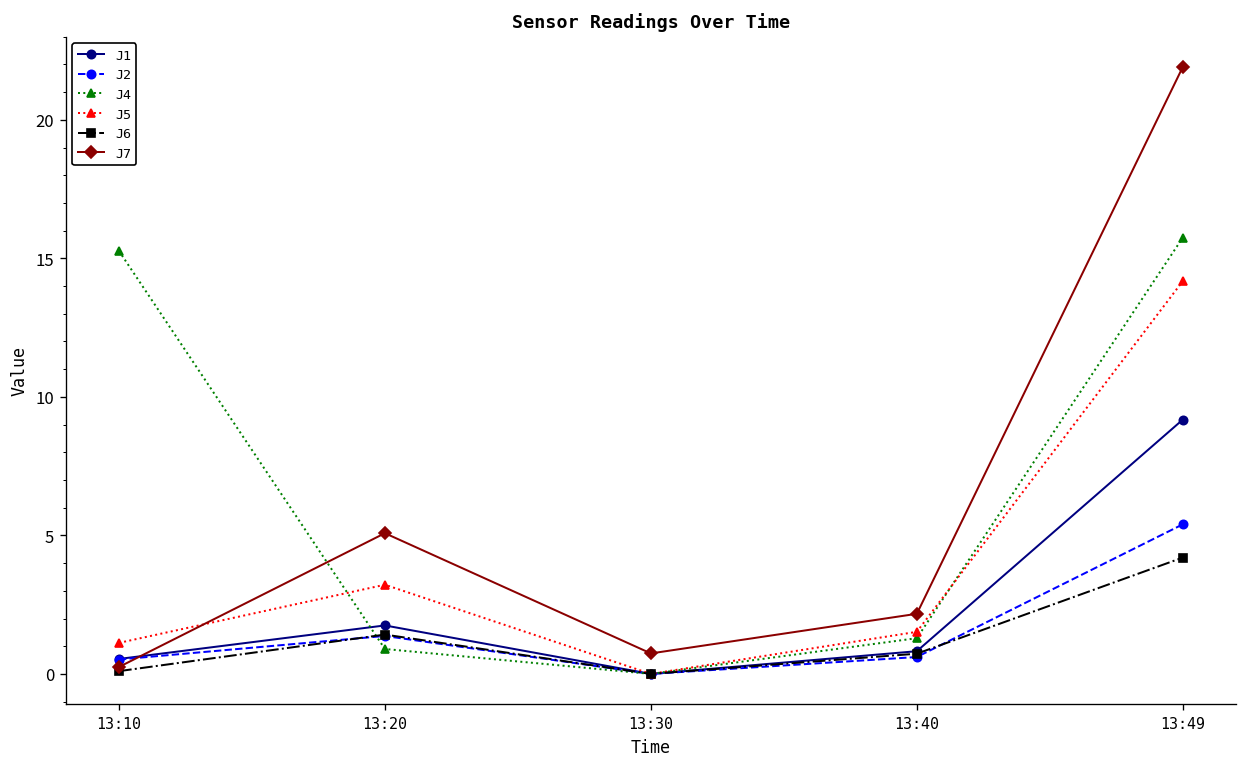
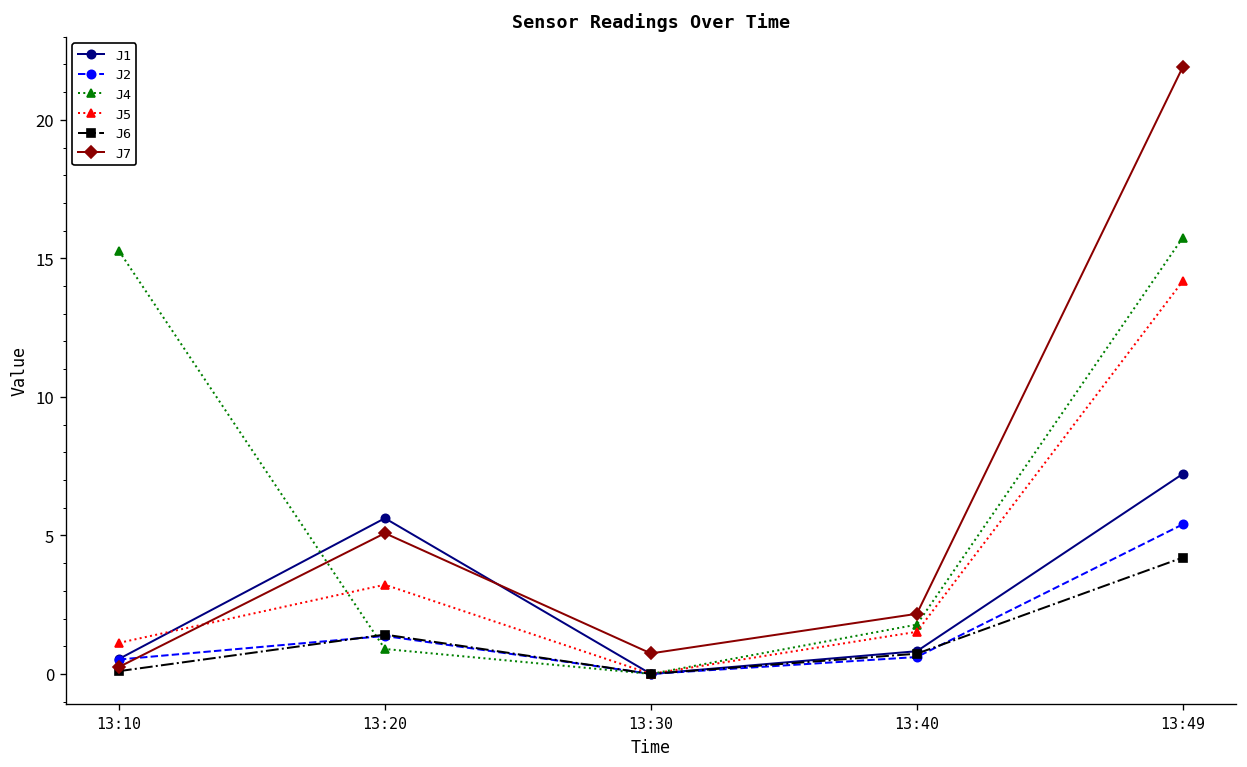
  {
    "J1": {
-     "13:20": 1.8,
-     "13:49": 9.2
+     "13:20": 5.6,
+     "13:49": 7.2
    },
    "J2": {
      "13:40": 0.6,
      "13:49": 5.4
    },
    "J4": {
      "13:10": 15.3,
      "13:20": 0.9,
-     "13:40": 1.3,
+     "13:40": 1.8,
      "13:49": 15.8
    },
    "J5": {
      "13:10": 1.1,
      "13:20": 3.2,
      "13:40": 1.5,
      "13:49": 14.2
    },
    "J6": {
      "13:10": 0.1,
      "13:49": 4.2
    },
    "J7": {
      "13:10": 0.3,
      "13:20": 5.1,
      "13:30": 0.7,
      "13:40": 2.2,
      "13:49": 21.9
    }
  }
